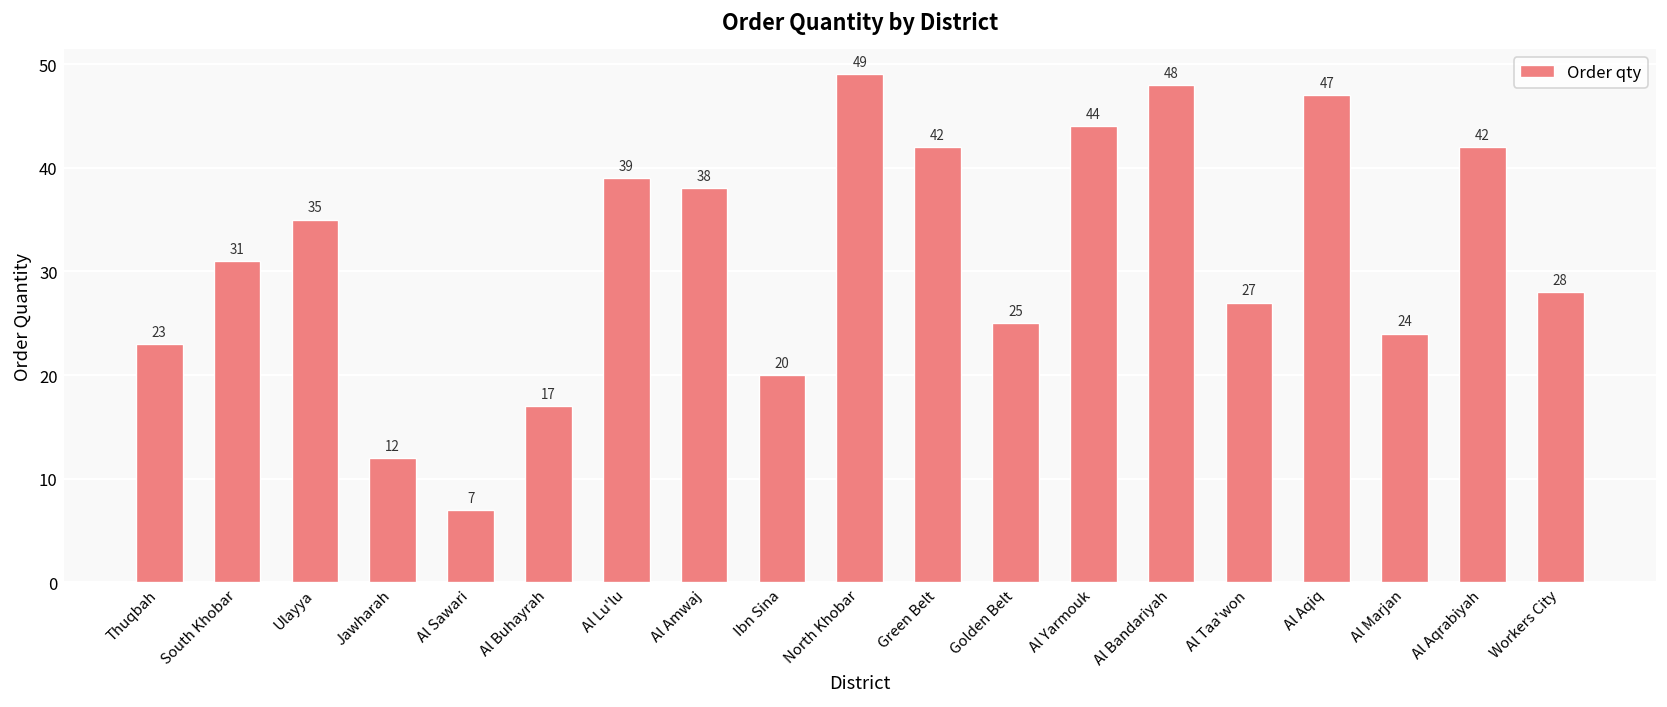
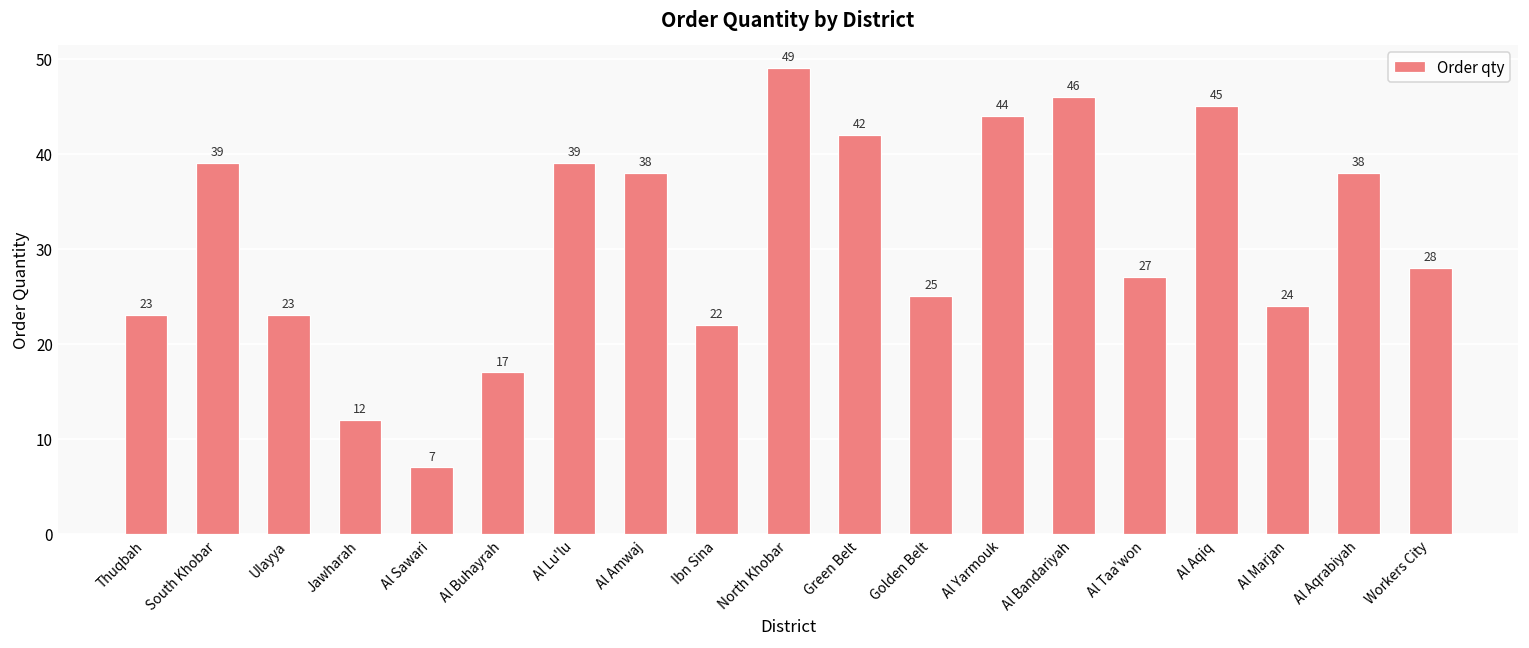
  {
    "Thuqbah": 23,
-   "South Khobar": 31,
-   "Ulayya": 35,
+   "South Khobar": 39,
+   "Ulayya": 23,
    "Jawharah": 12,
    "Al Sawari": 7,
    "Al Buhayrah": 17,
    "Al Lu'lu": 39,
    "Al Amwaj": 38,
-   "Ibn Sina": 20,
+   "Ibn Sina": 22,
    "North Khobar": 49,
    "Green Belt": 42,
    "Golden Belt": 25,
    "Al Yarmouk": 44,
-   "Al Bandariyah": 48,
+   "Al Bandariyah": 46,
    "Al Taa'won": 27,
-   "Al Aqiq": 47,
+   "Al Aqiq": 45,
    "Al Marjan": 24,
-   "Al Aqrabiyah": 42,
+   "Al Aqrabiyah": 38,
    "Workers City": 28
  }
